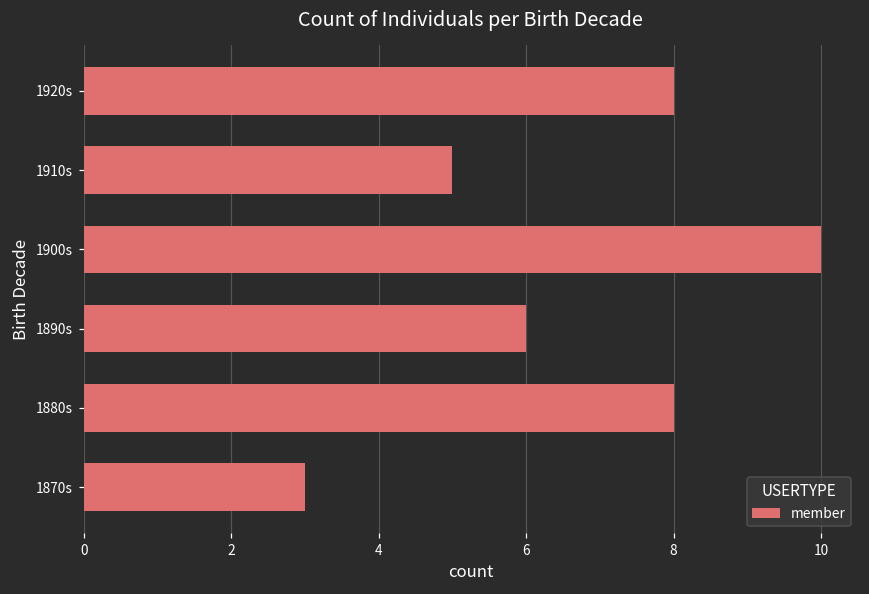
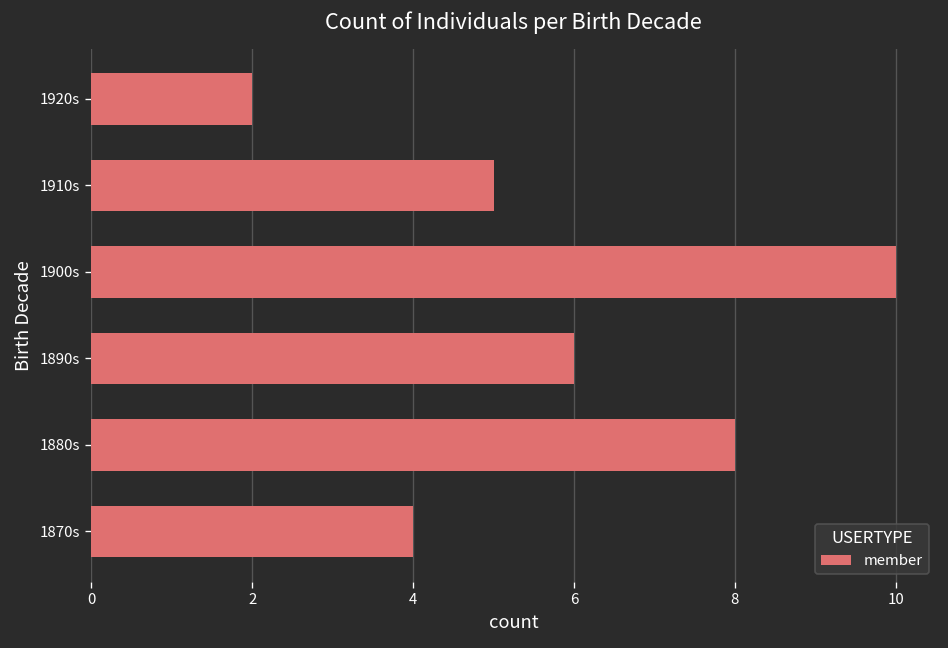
  {
-   "1920s": 8,
+   "1920s": 2,
    "1910s": 5,
    "1900s": 10,
    "1890s": 6,
    "1880s": 8,
-   "1870s": 3
+   "1870s": 4
  }
